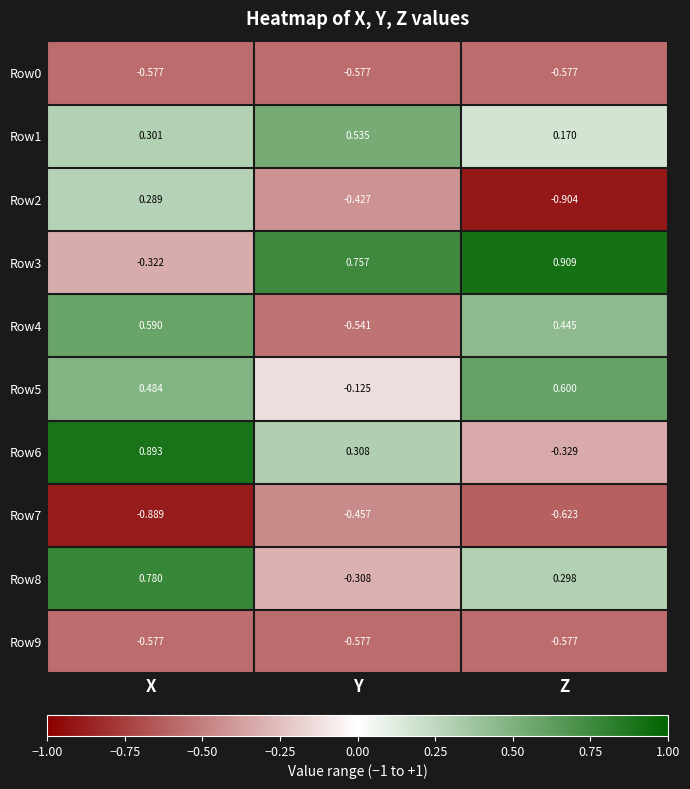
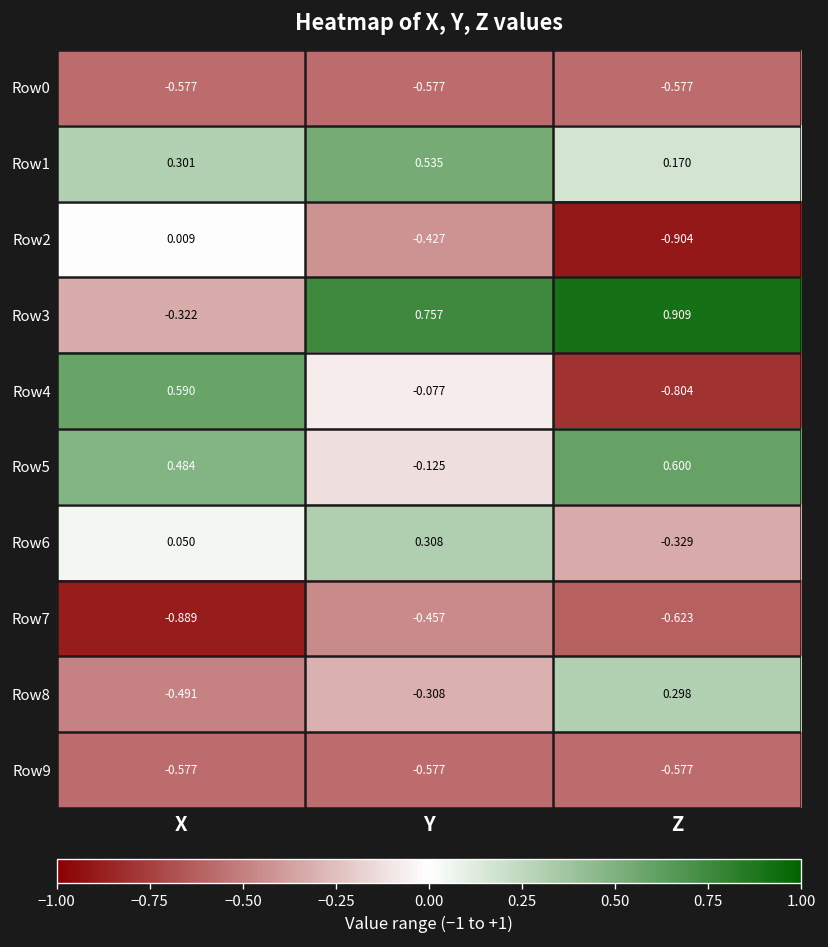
  {
    "Row0": {
      "X": -0.577,
      "Y": -0.577,
      "Z": -0.577
    },
    "Row1": {
      "X": 0.301,
      "Y": 0.535,
      "Z": 0.170
    },
    "Row2": {
-     "X": 0.289,
+     "X": 0.009,
      "Y": -0.427,
      "Z": -0.904
    },
    "Row3": {
      "X": -0.322,
      "Y": 0.757,
      "Z": 0.909
    },
    "Row4": {
      "X": 0.590,
-     "Y": -0.541,
-     "Z": 0.445
+     "Y": -0.077,
+     "Z": -0.804
    },
    "Row5": {
      "X": 0.484,
      "Y": -0.125,
      "Z": 0.600
    },
    "Row6": {
-     "X": 0.893,
+     "X": 0.050,
      "Y": 0.308,
      "Z": -0.329
    },
    "Row7": {
      "X": -0.889,
      "Y": -0.457,
      "Z": -0.623
    },
    "Row8": {
-     "X": 0.780,
+     "X": -0.491,
      "Y": -0.308,
      "Z": 0.298
    },
    "Row9": {
      "X": -0.577,
      "Y": -0.577,
      "Z": -0.577
    }
  }
